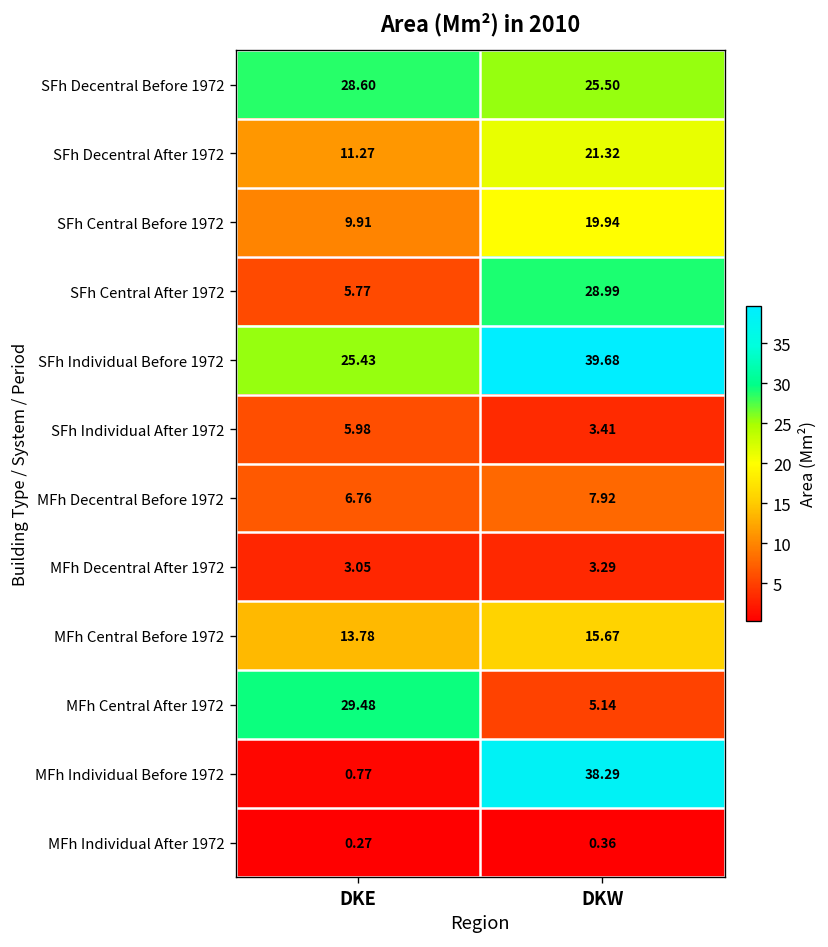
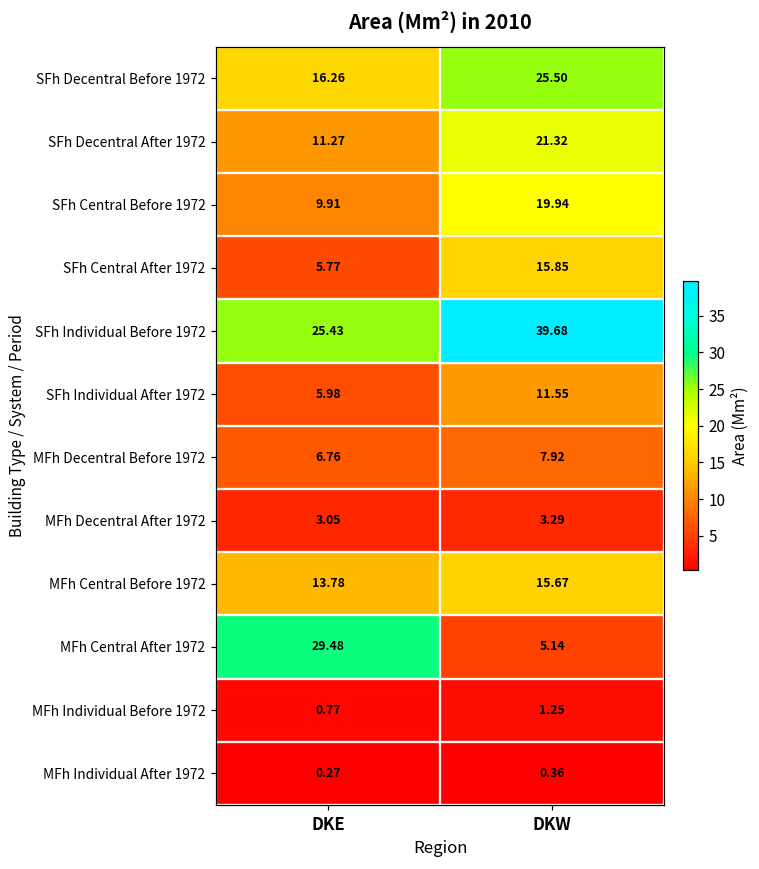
  {
    "SFh Decentral Before 1972": {
-     "DKE": 28.60,
+     "DKE": 16.26,
      "DKW": 25.50
    },
    "SFh Decentral After 1972": {
      "DKE": 11.27,
      "DKW": 21.32
    },
    "SFh Central Before 1972": {
      "DKE": 9.91,
      "DKW": 19.94
    },
    "SFh Central After 1972": {
      "DKE": 5.77,
-     "DKW": 28.99
+     "DKW": 15.85
    },
    "SFh Individual Before 1972": {
      "DKE": 25.43,
      "DKW": 39.68
    },
    "SFh Individual After 1972": {
      "DKE": 5.98,
-     "DKW": 3.41
+     "DKW": 11.55
    },
    "MFh Decentral Before 1972": {
      "DKE": 6.76,
      "DKW": 7.92
    },
    "MFh Decentral After 1972": {
      "DKE": 3.05,
      "DKW": 3.29
    },
    "MFh Central Before 1972": {
      "DKE": 13.78,
      "DKW": 15.67
    },
    "MFh Central After 1972": {
      "DKE": 29.48,
      "DKW": 5.14
    },
    "MFh Individual Before 1972": {
      "DKE": 0.77,
-     "DKW": 38.29
+     "DKW": 1.25
    },
    "MFh Individual After 1972": {
      "DKE": 0.27,
      "DKW": 0.36
    }
  }
